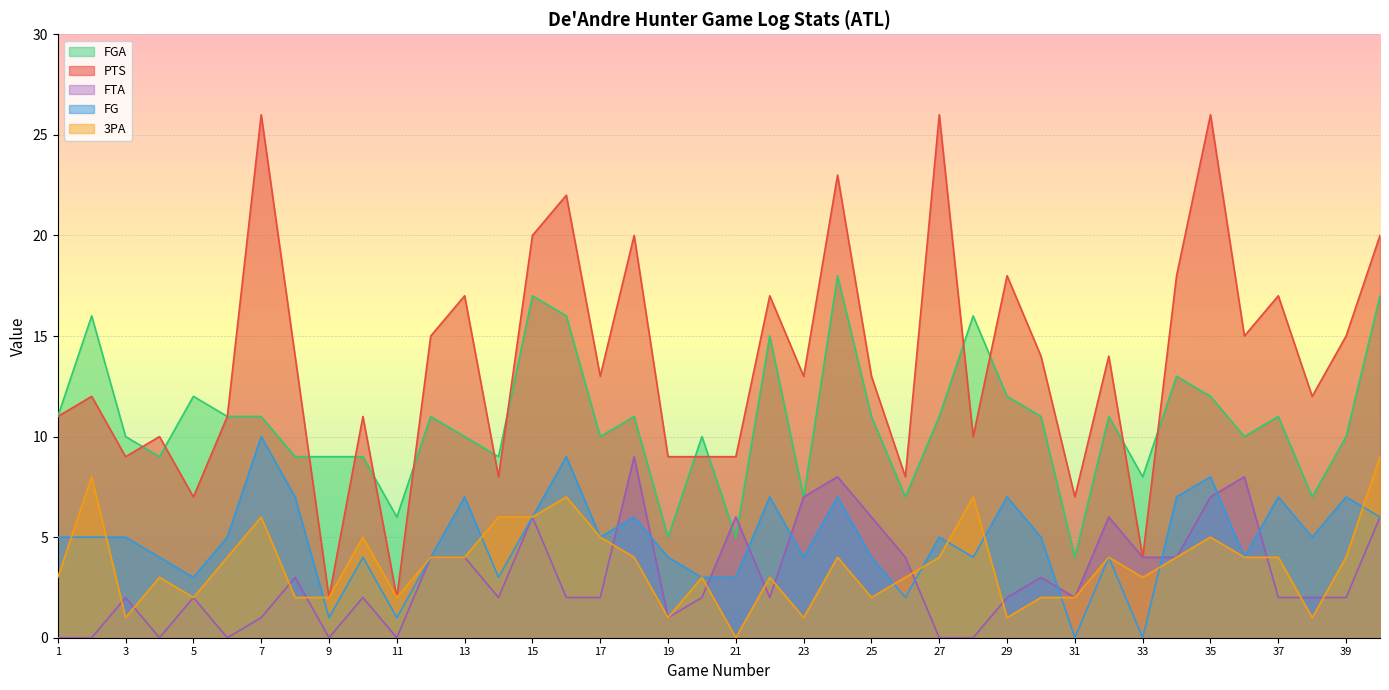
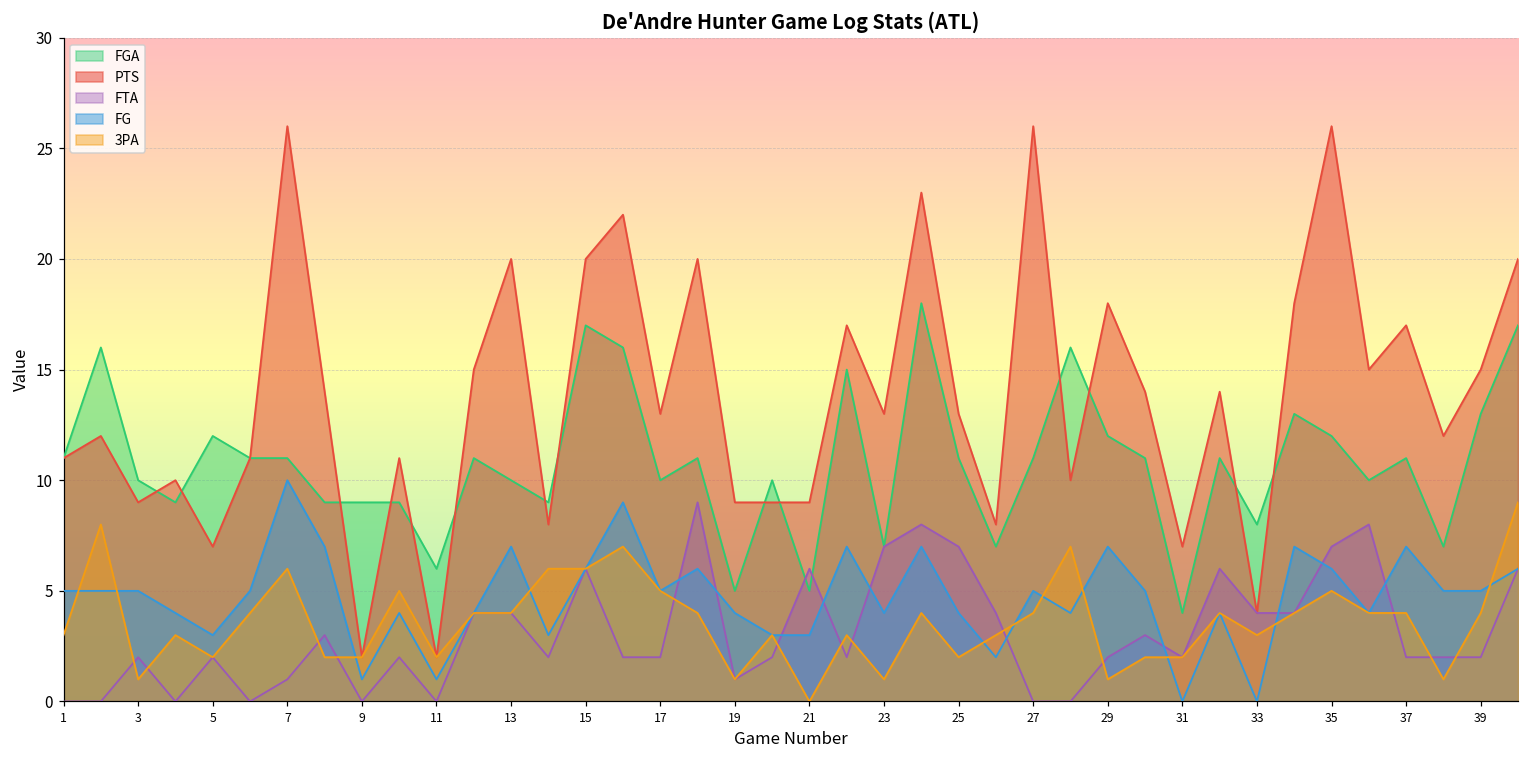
  {
    "FGA": {
      "3": 10,
      "5": 12,
      "7": 11,
      "9": 9,
      "11": 6,
      "13": 10,
      "15": 17,
      "17": 10,
      "19": 5,
      "21": 5,
      "25": 11,
      "27": 11,
      "29": 12,
      "31": 4,
      "33": 8,
      "35": 12,
      "37": 11,
-     "39": 10
+     "39": 13
    },
    "PTS": {
      "3": 9,
      "5": 7,
      "7": 26,
-     "13": 17,
+     "13": 20,
      "15": 20,
      "17": 13,
      "19": 9,
      "21": 9,
      "23": 13,
      "25": 13,
      "27": 26,
      "29": 18,
      "31": 7,
      "35": 26,
      "37": 17,
      "39": 15
    },
    "FTA": {
      "1": 0,
      "3": 2,
      "7": 1,
      "9": 0,
      "11": 0,
      "17": 2,
      "21": 6,
-     "25": 6,
+     "25": 7,
      "27": 0,
      "29": 2,
      "35": 7,
      "37": 2,
      "39": 2
    },
    "FG": {
      "1": 5,
      "3": 5,
      "5": 3,
      "7": 10,
      "9": 1,
      "11": 1,
      "13": 7,
      "19": 4,
      "21": 3,
      "23": 4,
      "25": 4,
      "27": 5,
      "29": 7,
      "31": 0,
      "33": 0,
-     "35": 8,
+     "35": 6,
      "37": 7,
-     "39": 7
+     "39": 5
    },
    "3PA": {
      "1": 3,
      "3": 1,
      "7": 6,
      "21": 0,
      "23": 1,
      "25": 2,
      "27": 4,
      "29": 1,
      "33": 3,
      "35": 5,
      "37": 4,
      "39": 4
    }
  }
